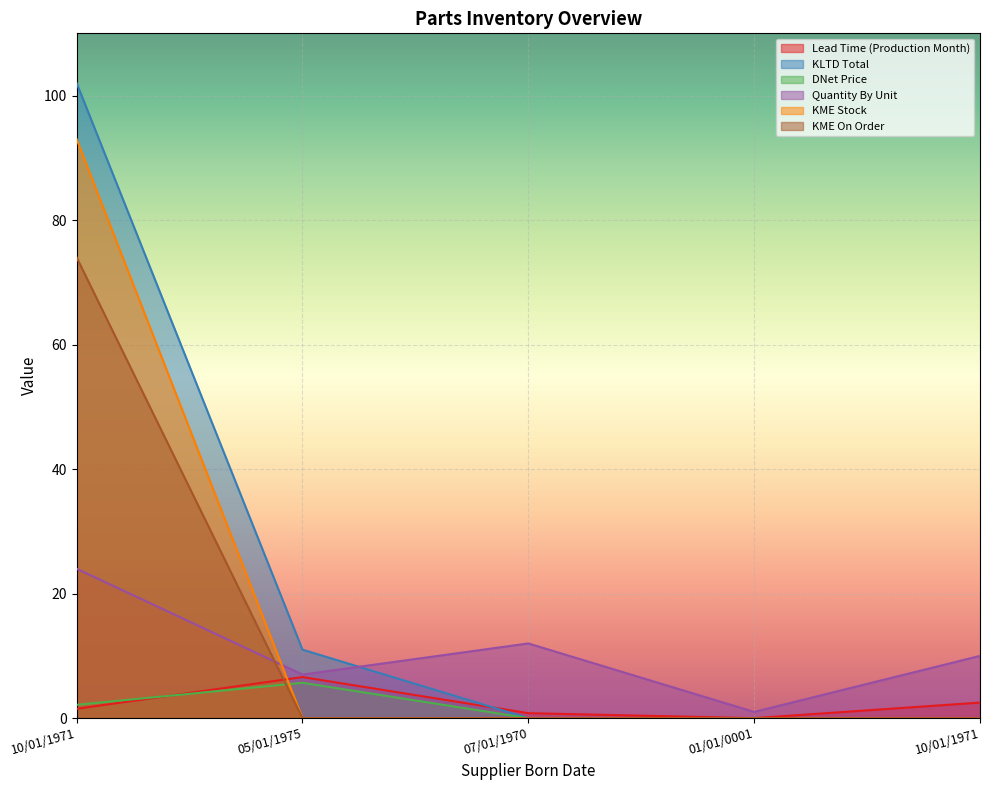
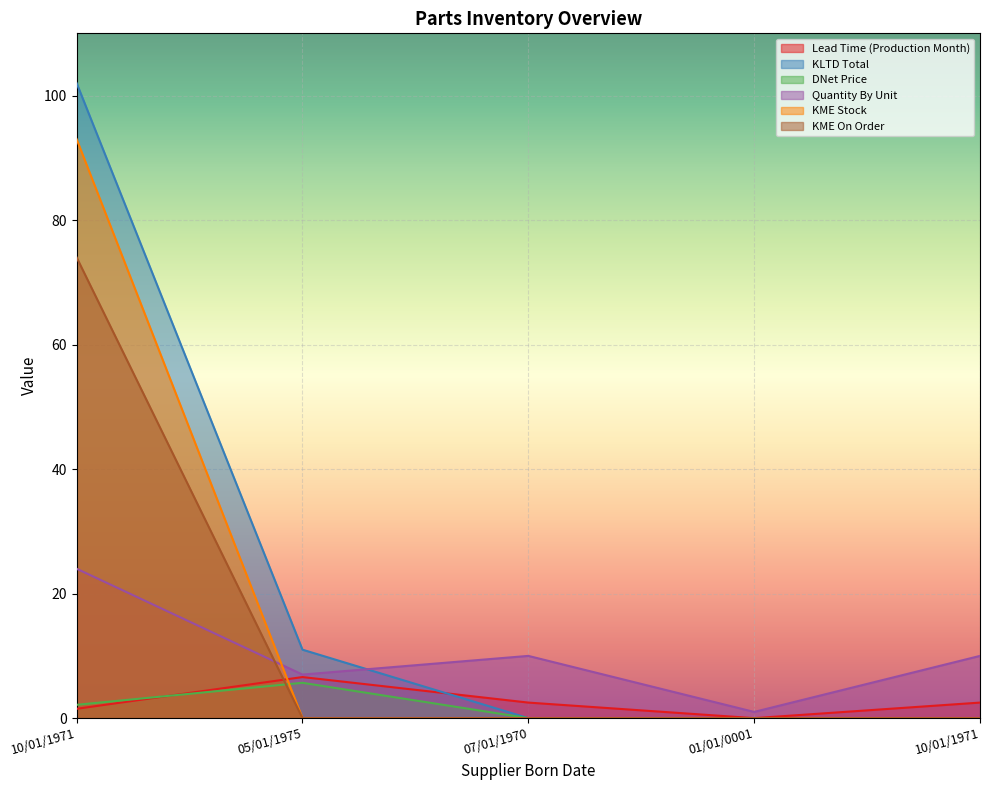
  {
    "Lead Time (Production Month)": {
-     "07/01/1970": 1
+     "07/01/1970": 3
    },
    "KLTD Total": {
      "05/01/1975": 11
    },
    "DNet Price": {
      "05/01/1975": 6
    },
    "Quantity By Unit": {
-     "07/01/1970": 12,
+     "07/01/1970": 10,
      "01/01/0001": 1
    }
  }
